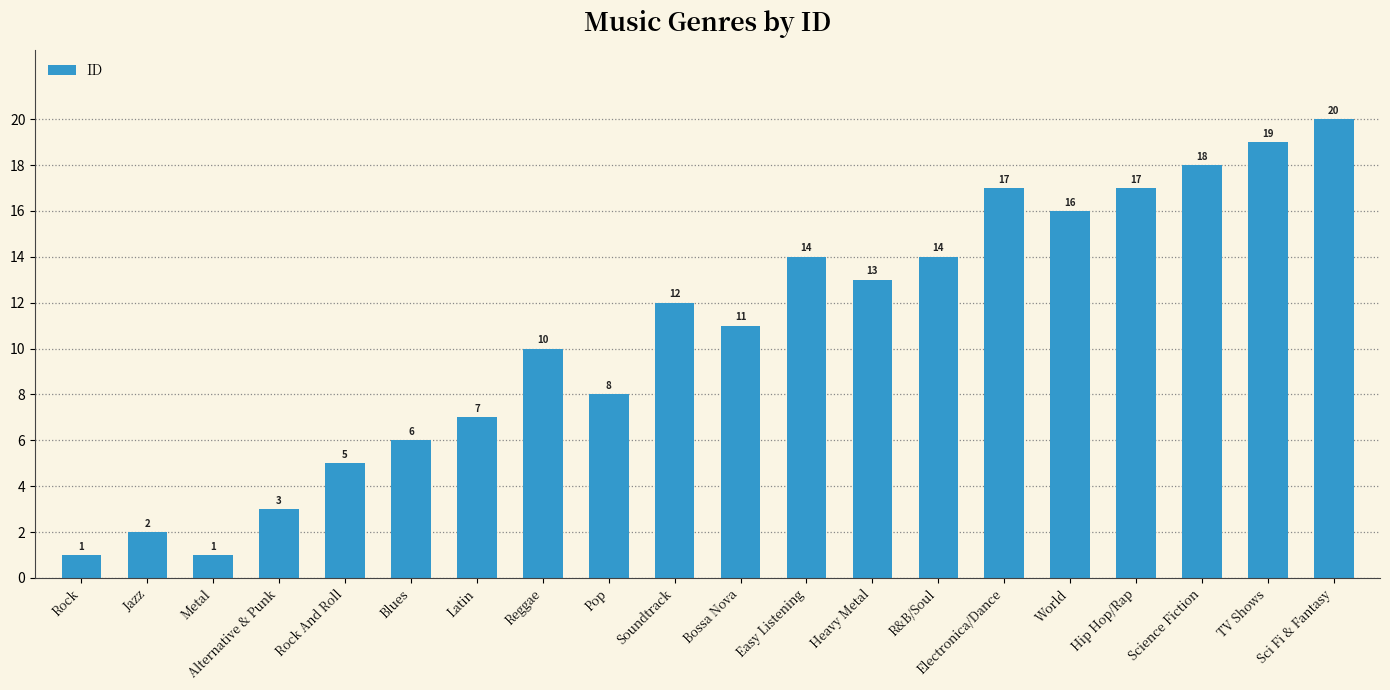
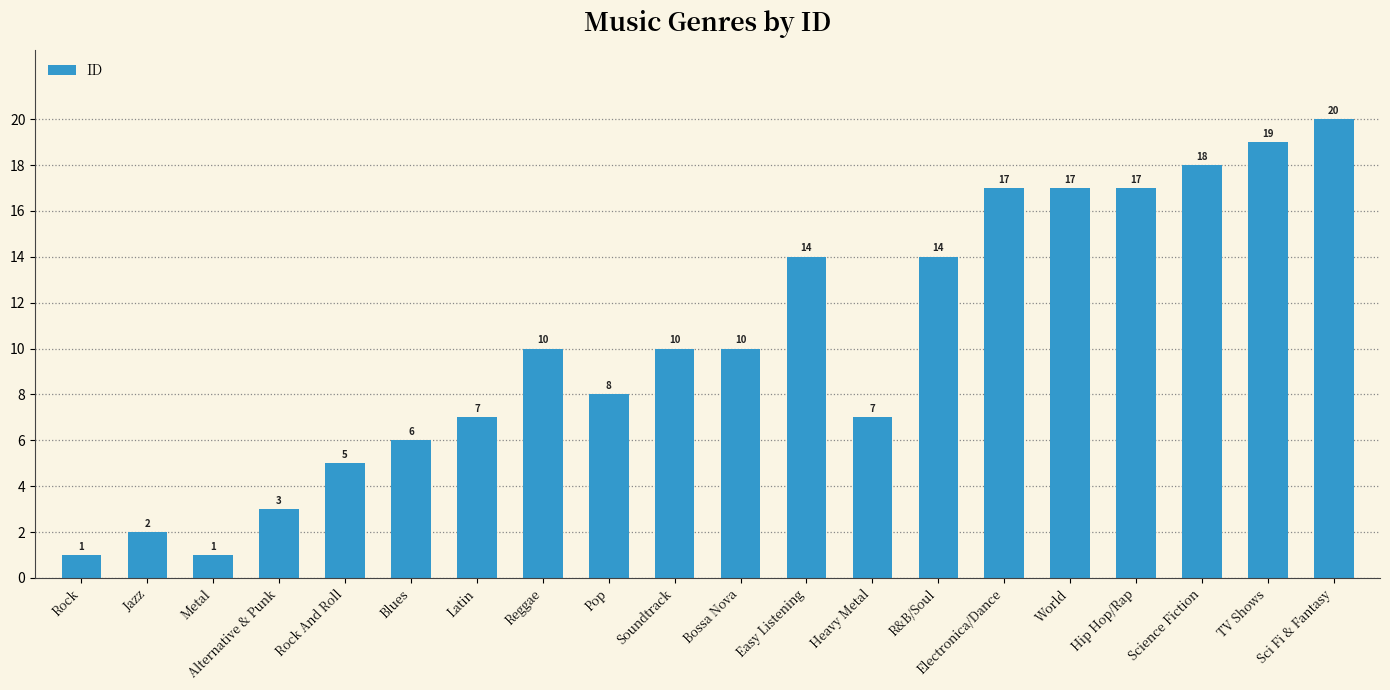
  {
    "Rock": 1,
    "Jazz": 2,
    "Metal": 1,
    "Alternative & Punk": 3,
    "Rock And Roll": 5,
    "Blues": 6,
    "Latin": 7,
    "Reggae": 10,
    "Pop": 8,
-   "Soundtrack": 12,
-   "Bossa Nova": 11,
+   "Soundtrack": 10,
+   "Bossa Nova": 10,
    "Easy Listening": 14,
-   "Heavy Metal": 13,
+   "Heavy Metal": 7,
    "R&B/Soul": 14,
    "Electronica/Dance": 17,
-   "World": 16,
+   "World": 17,
    "Hip Hop/Rap": 17,
    "Science Fiction": 18,
    "TV Shows": 19,
    "Sci Fi & Fantasy": 20
  }
